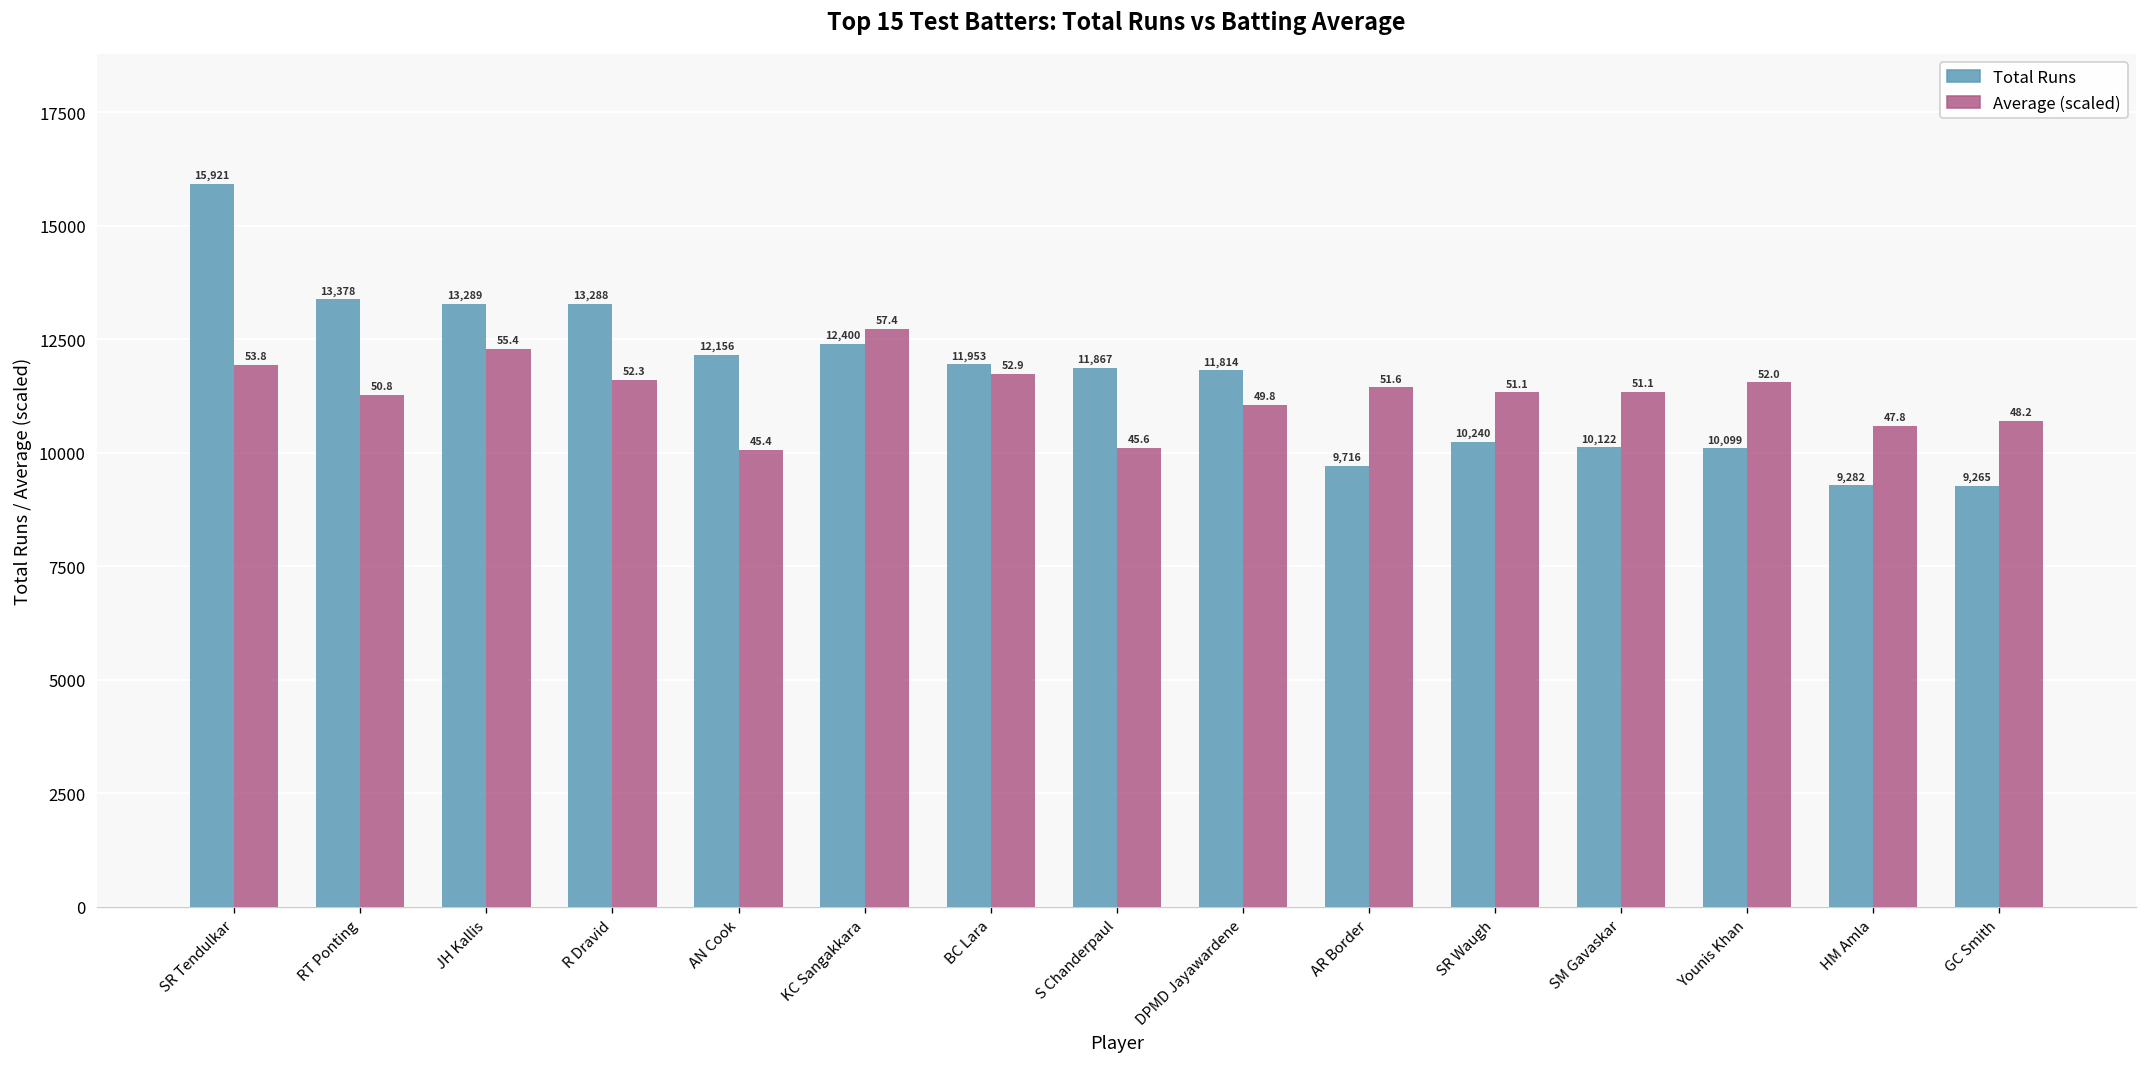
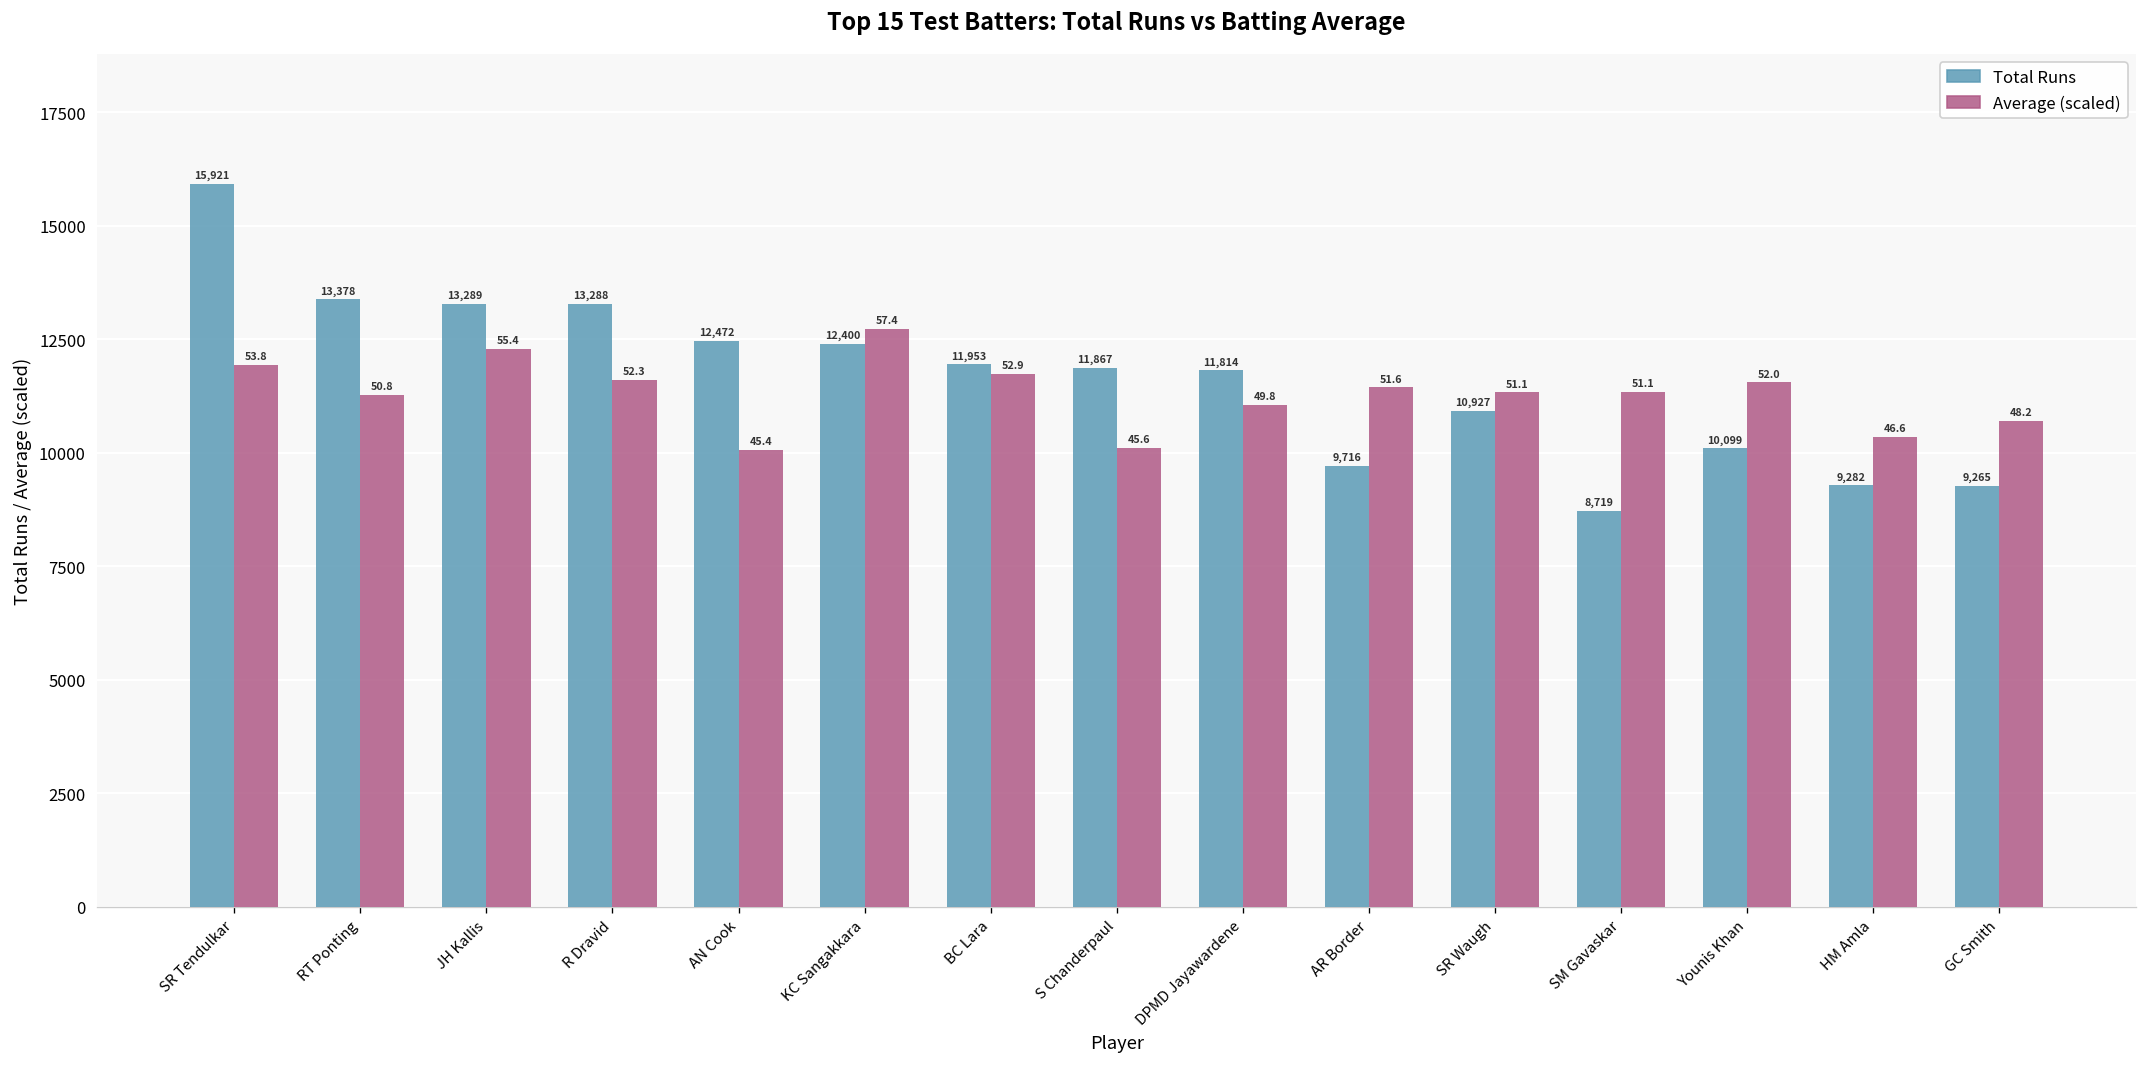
  {
    "Total Runs": {
      "SR Tendulkar": "15,921",
      "RT Ponting": "13,378",
      "JH Kallis": "13,289",
      "R Dravid": "13,288",
-     "AN Cook": "12,156",
+     "AN Cook": "12,472",
      "KC Sangakkara": "12,400",
      "BC Lara": "11,953",
      "S Chanderpaul": "11,867",
      "DPMD Jayawardene": "11,814",
      "AR Border": "9,716",
-     "SR Waugh": "10,240",
-     "SM Gavaskar": "10,122",
+     "SR Waugh": "10,927",
+     "SM Gavaskar": "8,719",
      "Younis Khan": "10,099",
      "HM Amla": "9,282",
      "GC Smith": "9,265"
    },
    "Average (scaled)": {
-     "HM Amla": "47.8"
+     "HM Amla": "46.6"
    }
  }
